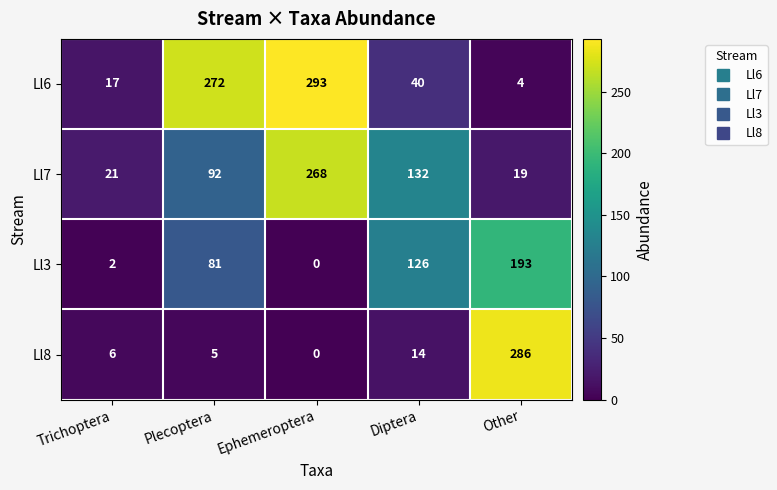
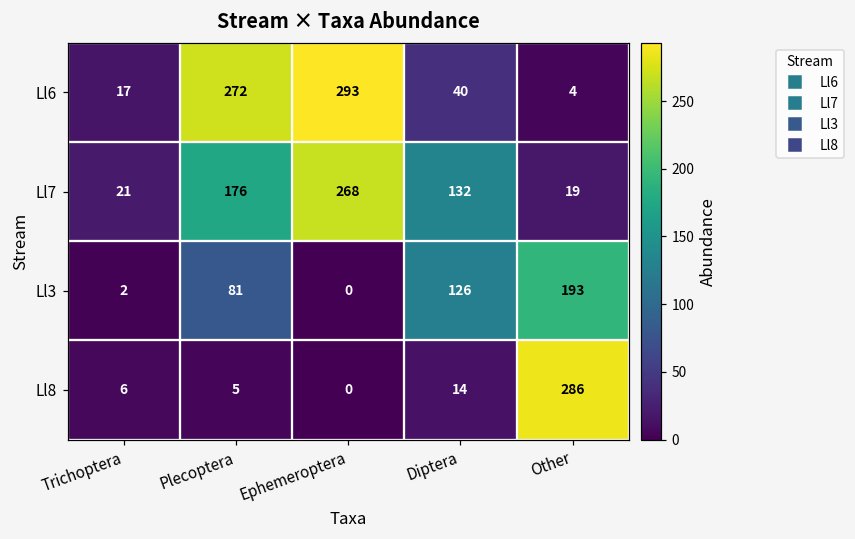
  {
    "Ll6": {
      "Trichoptera": 17,
      "Plecoptera": 272,
      "Ephemeroptera": 293,
      "Diptera": 40,
      "Other": 4
    },
    "Ll7": {
      "Trichoptera": 21,
-     "Plecoptera": 92,
+     "Plecoptera": 176,
      "Ephemeroptera": 268,
      "Diptera": 132,
      "Other": 19
    },
    "Ll3": {
      "Trichoptera": 2,
      "Plecoptera": 81,
      "Ephemeroptera": 0,
      "Diptera": 126,
      "Other": 193
    },
    "Ll8": {
      "Trichoptera": 6,
      "Plecoptera": 5,
      "Ephemeroptera": 0,
      "Diptera": 14,
      "Other": 286
    }
  }
